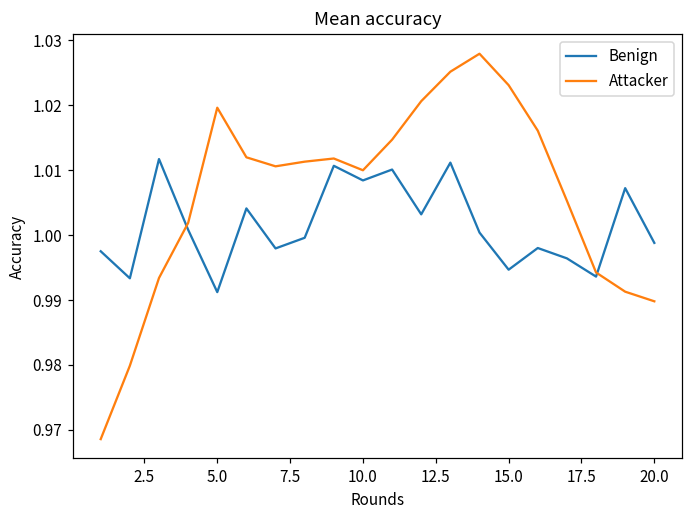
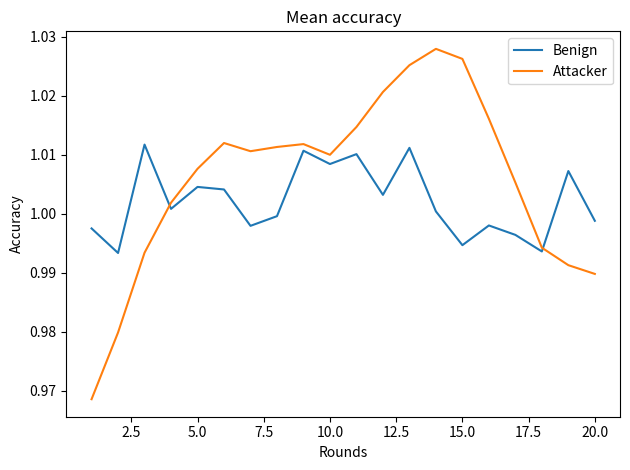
  {
    "Benign": {
-     "5.0": 0.991,
+     "5.0": 1.005,
      "10.0": 1.008,
      "15.0": 0.995,
      "20.0": 0.999
    },
    "Attacker": {
-     "5.0": 1.020,
+     "5.0": 1.008,
      "10.0": 1.010,
-     "15.0": 1.023,
+     "15.0": 1.026,
      "20.0": 0.990
    }
  }
